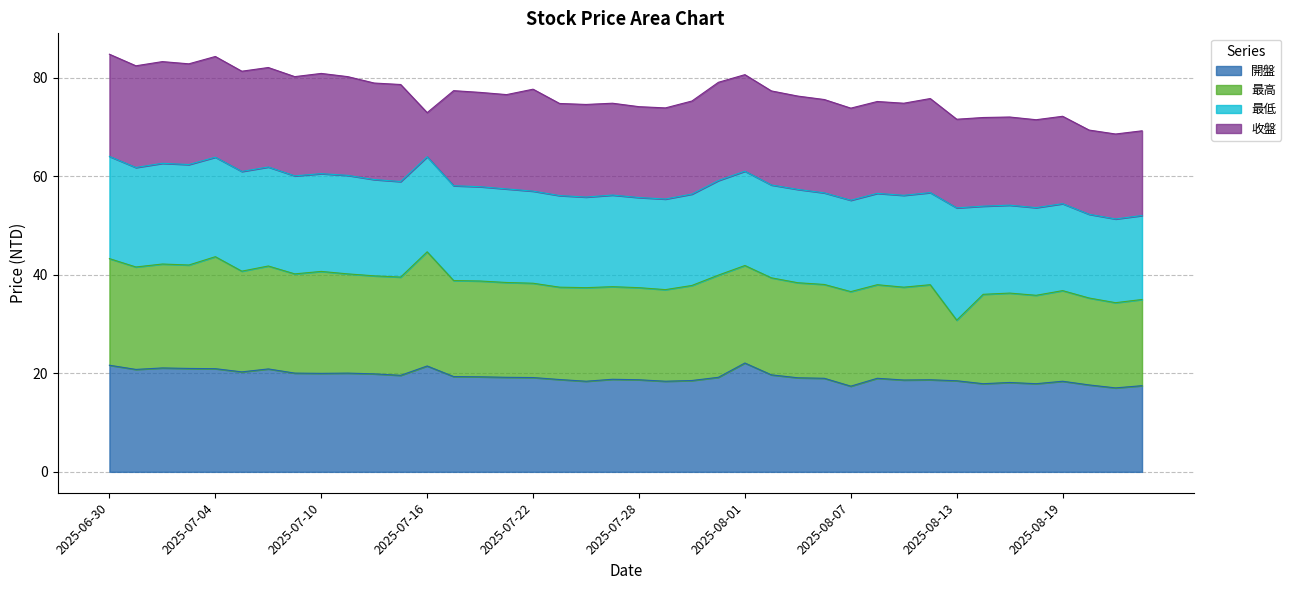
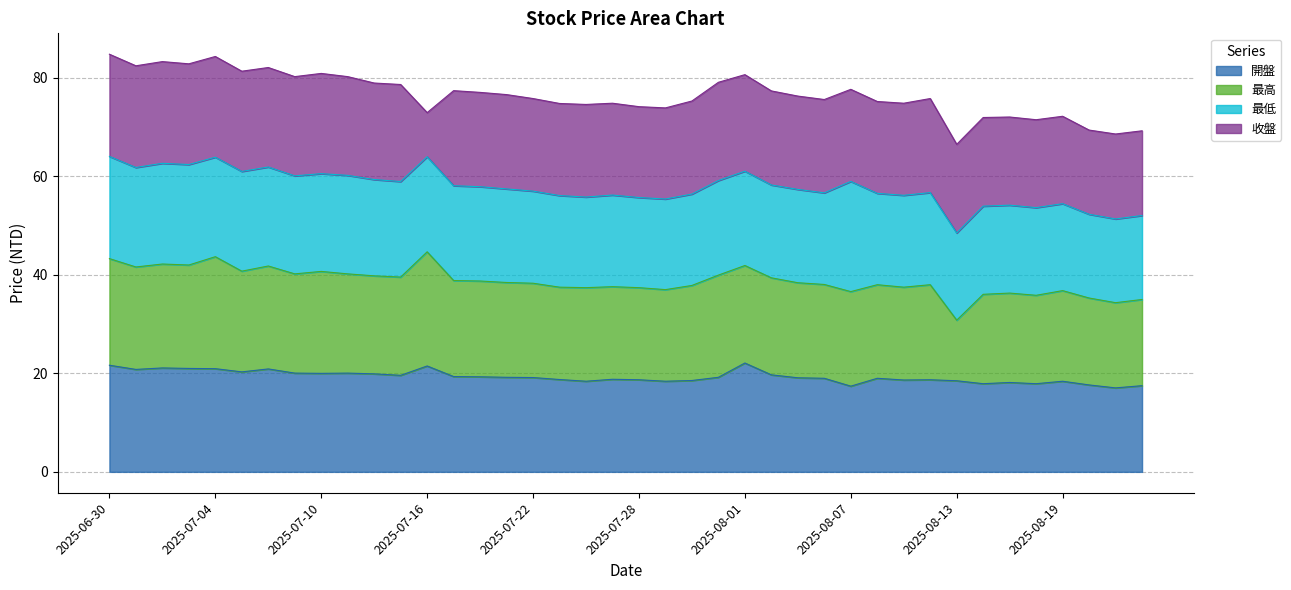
  {
    "開盤": {
      "2025-06-30": 22,
      "2025-07-04": 21,
      "2025-07-10": 20,
      "2025-07-16": 22,
      "2025-07-22": 19,
      "2025-07-28": 19,
      "2025-08-01": 22,
      "2025-08-07": 17,
      "2025-08-13": 19,
      "2025-08-19": 18
    },
    "最高": {
      "2025-06-30": 22,
      "2025-07-04": 23,
      "2025-07-10": 21,
      "2025-07-16": 23,
      "2025-07-22": 19,
      "2025-07-28": 19,
      "2025-08-01": 20,
      "2025-08-07": 19,
      "2025-08-13": 12,
      "2025-08-19": 18
    },
    "最低": {
      "2025-06-30": 21,
      "2025-07-04": 20,
      "2025-07-10": 20,
      "2025-07-16": 19,
      "2025-07-22": 19,
      "2025-07-28": 18,
      "2025-08-01": 19,
-     "2025-08-07": 19,
-     "2025-08-13": 23,
+     "2025-08-07": 22,
+     "2025-08-13": 18,
      "2025-08-19": 18
    },
    "收盤": {
      "2025-06-30": 21,
      "2025-07-04": 20,
      "2025-07-10": 20,
      "2025-07-16": 9,
-     "2025-07-22": 21,
+     "2025-07-22": 19,
      "2025-07-28": 18,
      "2025-08-01": 20,
      "2025-08-07": 19,
      "2025-08-13": 18,
      "2025-08-19": 18
    }
  }
